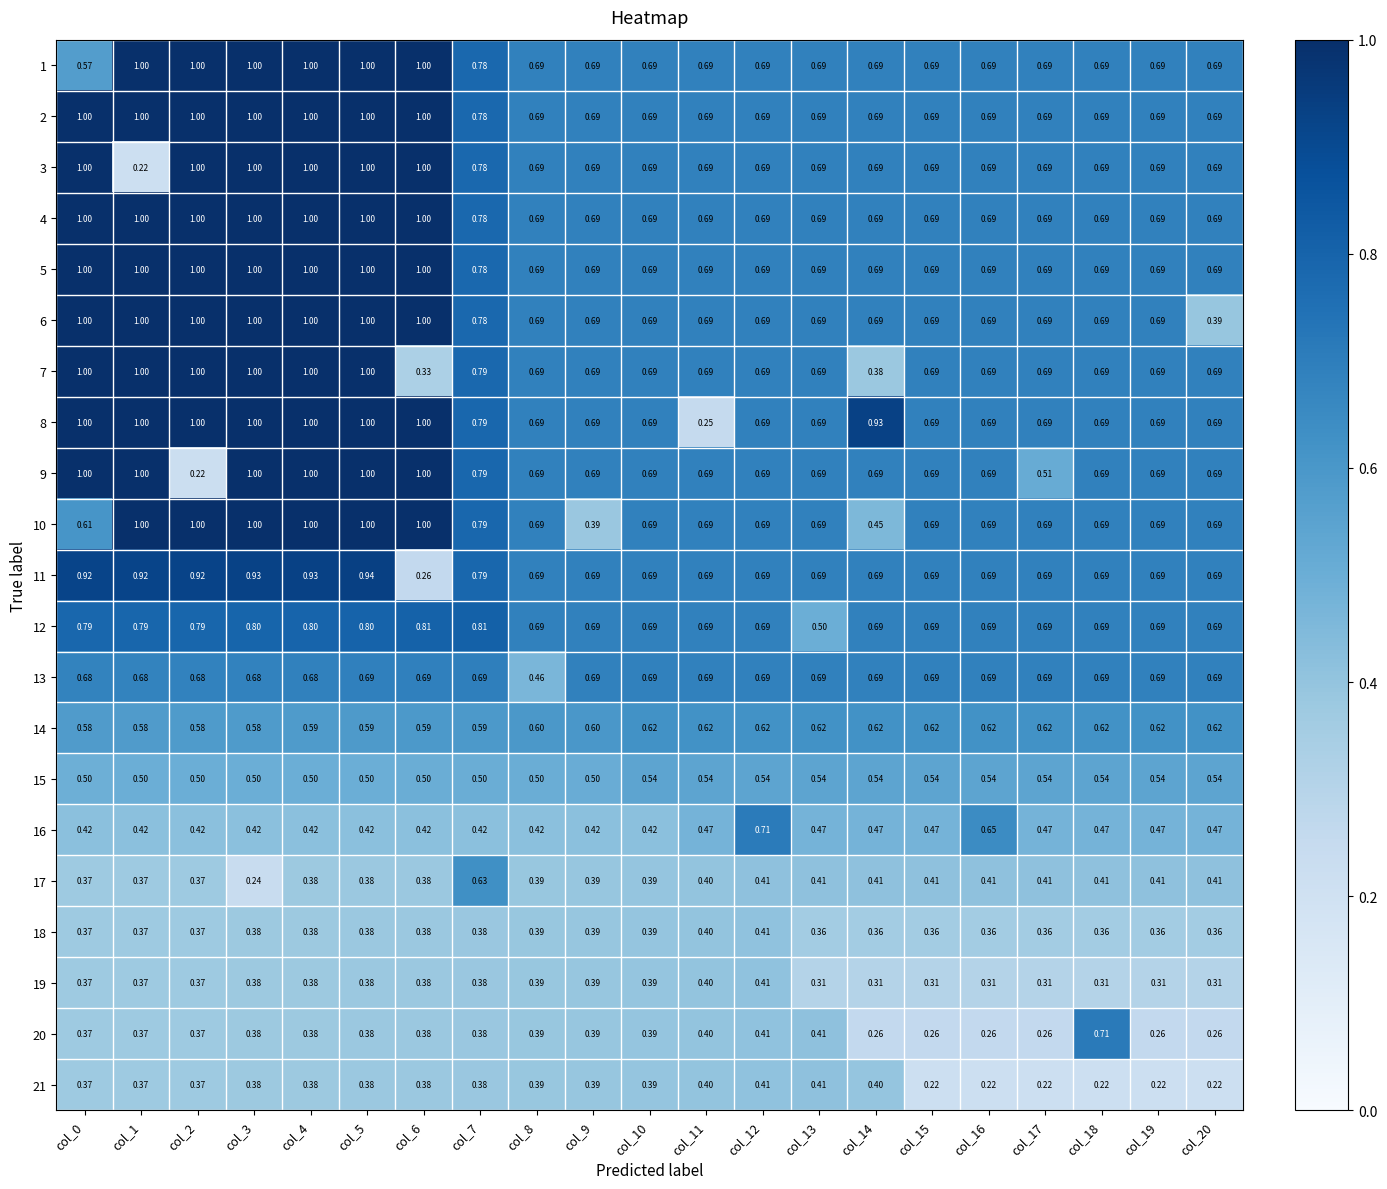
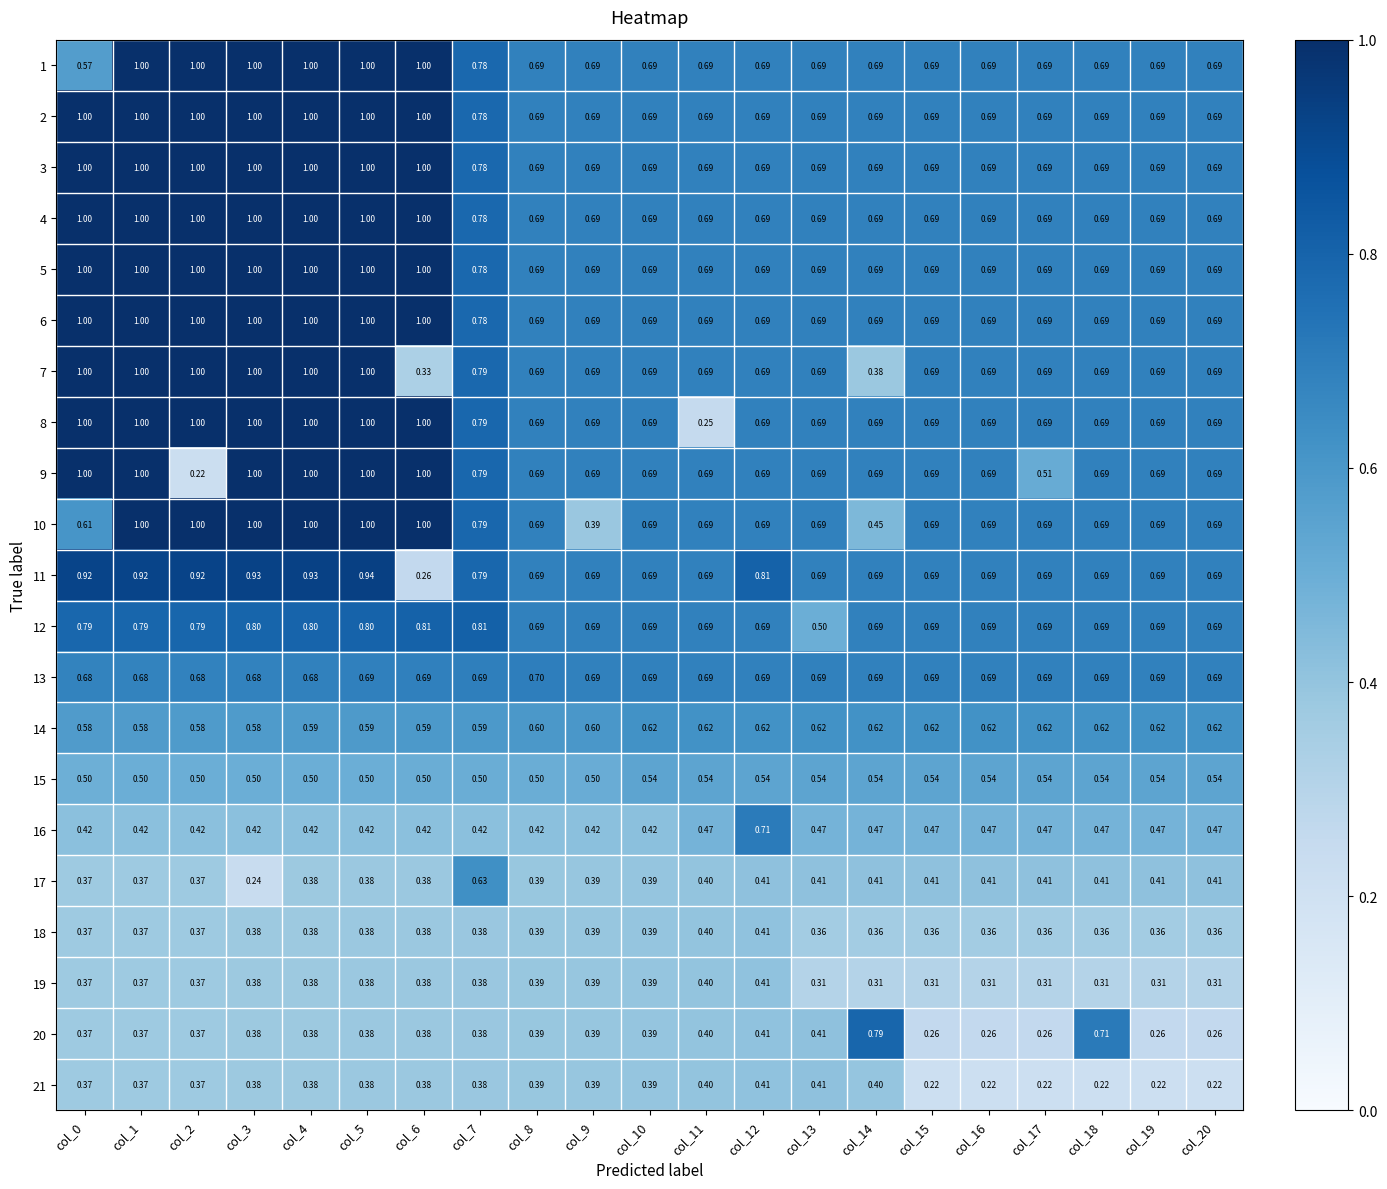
  {
    "3": {
      "col_0": 1.00,
-     "col_1": 0.22,
+     "col_1": 1.00,
      "col_2": 1.00,
      "col_3": 1.00,
      "col_4": 1.00,
      "col_5": 1.00,
      "col_6": 1.00,
      "col_7": 0.78,
      "col_8": 0.69,
      "col_9": 0.69,
      "col_10": 0.69,
      "col_11": 0.69,
      "col_12": 0.69,
      "col_13": 0.69,
      "col_14": 0.69,
      "col_15": 0.69,
      "col_16": 0.69,
      "col_17": 0.69,
      "col_18": 0.69,
      "col_19": 0.69,
      "col_20": 0.69
    },
    "6": {
      "col_0": 1.00,
      "col_1": 1.00,
      "col_2": 1.00,
      "col_3": 1.00,
      "col_4": 1.00,
      "col_5": 1.00,
      "col_6": 1.00,
      "col_7": 0.78,
      "col_8": 0.69,
      "col_9": 0.69,
      "col_10": 0.69,
      "col_11": 0.69,
      "col_12": 0.69,
      "col_13": 0.69,
      "col_14": 0.69,
      "col_15": 0.69,
      "col_16": 0.69,
      "col_17": 0.69,
      "col_18": 0.69,
      "col_19": 0.69,
-     "col_20": 0.39
+     "col_20": 0.69
    },
    "8": {
      "col_0": 1.00,
      "col_1": 1.00,
      "col_2": 1.00,
      "col_3": 1.00,
      "col_4": 1.00,
      "col_5": 1.00,
      "col_6": 1.00,
      "col_7": 0.79,
      "col_8": 0.69,
      "col_9": 0.69,
      "col_10": 0.69,
      "col_11": 0.25,
      "col_12": 0.69,
      "col_13": 0.69,
-     "col_14": 0.93,
+     "col_14": 0.69,
      "col_15": 0.69,
      "col_16": 0.69,
      "col_17": 0.69,
      "col_18": 0.69,
      "col_19": 0.69,
      "col_20": 0.69
    },
    "11": {
      "col_0": 0.92,
      "col_1": 0.92,
      "col_2": 0.92,
      "col_3": 0.93,
      "col_4": 0.93,
      "col_5": 0.94,
      "col_6": 0.26,
      "col_7": 0.79,
      "col_8": 0.69,
      "col_9": 0.69,
      "col_10": 0.69,
      "col_11": 0.69,
-     "col_12": 0.69,
+     "col_12": 0.81,
      "col_13": 0.69,
      "col_14": 0.69,
      "col_15": 0.69,
      "col_16": 0.69,
      "col_17": 0.69,
      "col_18": 0.69,
      "col_19": 0.69,
      "col_20": 0.69
    },
    "13": {
      "col_0": 0.68,
      "col_1": 0.68,
      "col_2": 0.68,
      "col_3": 0.68,
      "col_4": 0.68,
      "col_5": 0.69,
      "col_6": 0.69,
      "col_7": 0.69,
-     "col_8": 0.46,
+     "col_8": 0.70,
      "col_9": 0.69,
      "col_10": 0.69,
      "col_11": 0.69,
      "col_12": 0.69,
      "col_13": 0.69,
      "col_14": 0.69,
      "col_15": 0.69,
      "col_16": 0.69,
      "col_17": 0.69,
      "col_18": 0.69,
      "col_19": 0.69,
      "col_20": 0.69
    },
    "16": {
      "col_0": 0.42,
      "col_1": 0.42,
      "col_2": 0.42,
      "col_3": 0.42,
      "col_4": 0.42,
      "col_5": 0.42,
      "col_6": 0.42,
      "col_7": 0.42,
      "col_8": 0.42,
      "col_9": 0.42,
      "col_10": 0.42,
      "col_11": 0.47,
      "col_12": 0.71,
      "col_13": 0.47,
      "col_14": 0.47,
      "col_15": 0.47,
-     "col_16": 0.65,
+     "col_16": 0.47,
      "col_17": 0.47,
      "col_18": 0.47,
      "col_19": 0.47,
      "col_20": 0.47
    },
    "20": {
      "col_0": 0.37,
      "col_1": 0.37,
      "col_2": 0.37,
      "col_3": 0.38,
      "col_4": 0.38,
      "col_5": 0.38,
      "col_6": 0.38,
      "col_7": 0.38,
      "col_8": 0.39,
      "col_9": 0.39,
      "col_10": 0.39,
      "col_11": 0.40,
      "col_12": 0.41,
      "col_13": 0.41,
-     "col_14": 0.26,
+     "col_14": 0.79,
      "col_15": 0.26,
      "col_16": 0.26,
      "col_17": 0.26,
      "col_18": 0.71,
      "col_19": 0.26,
      "col_20": 0.26
    }
  }
